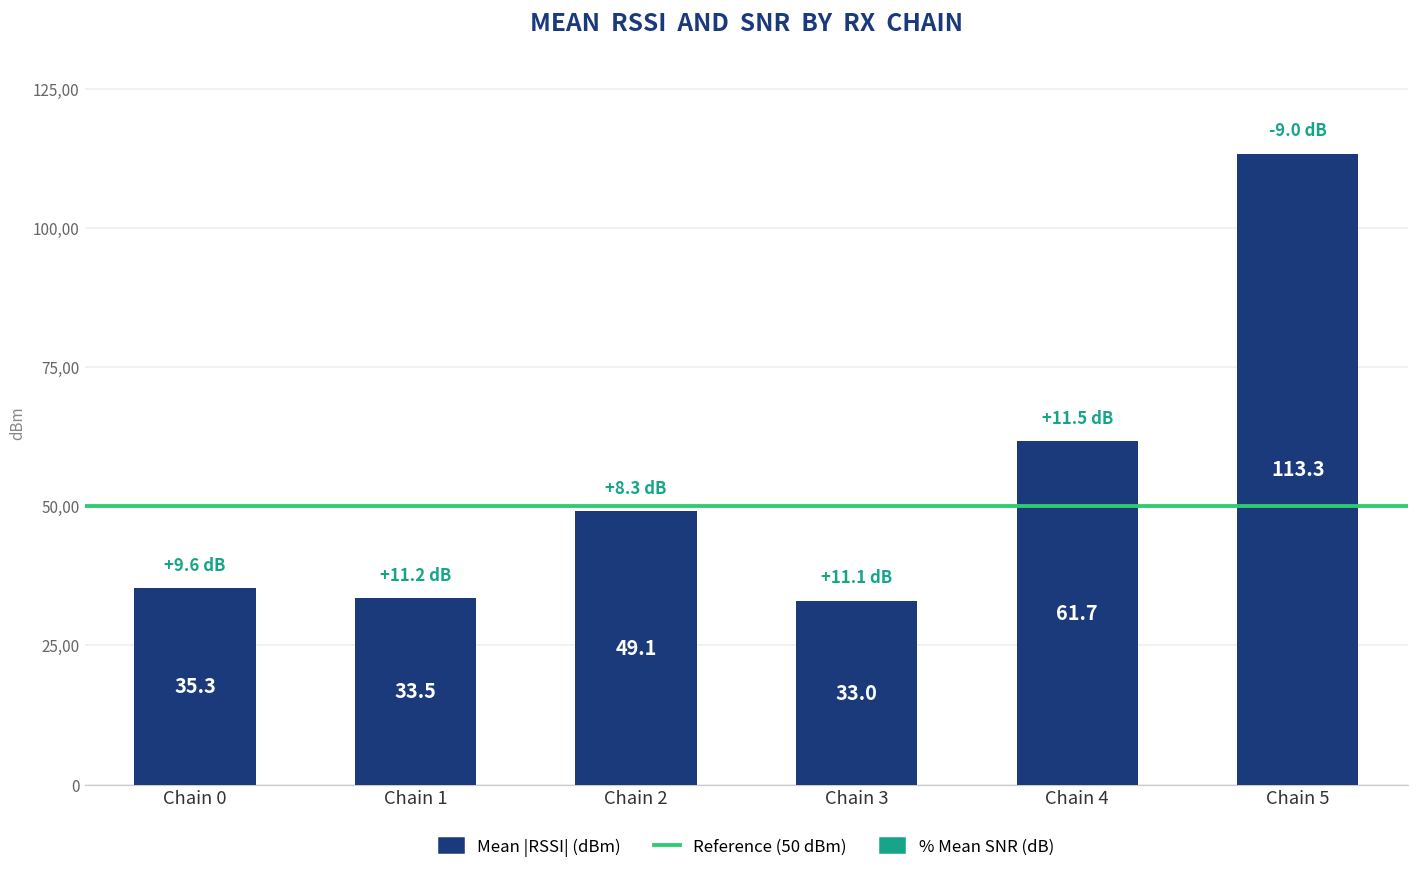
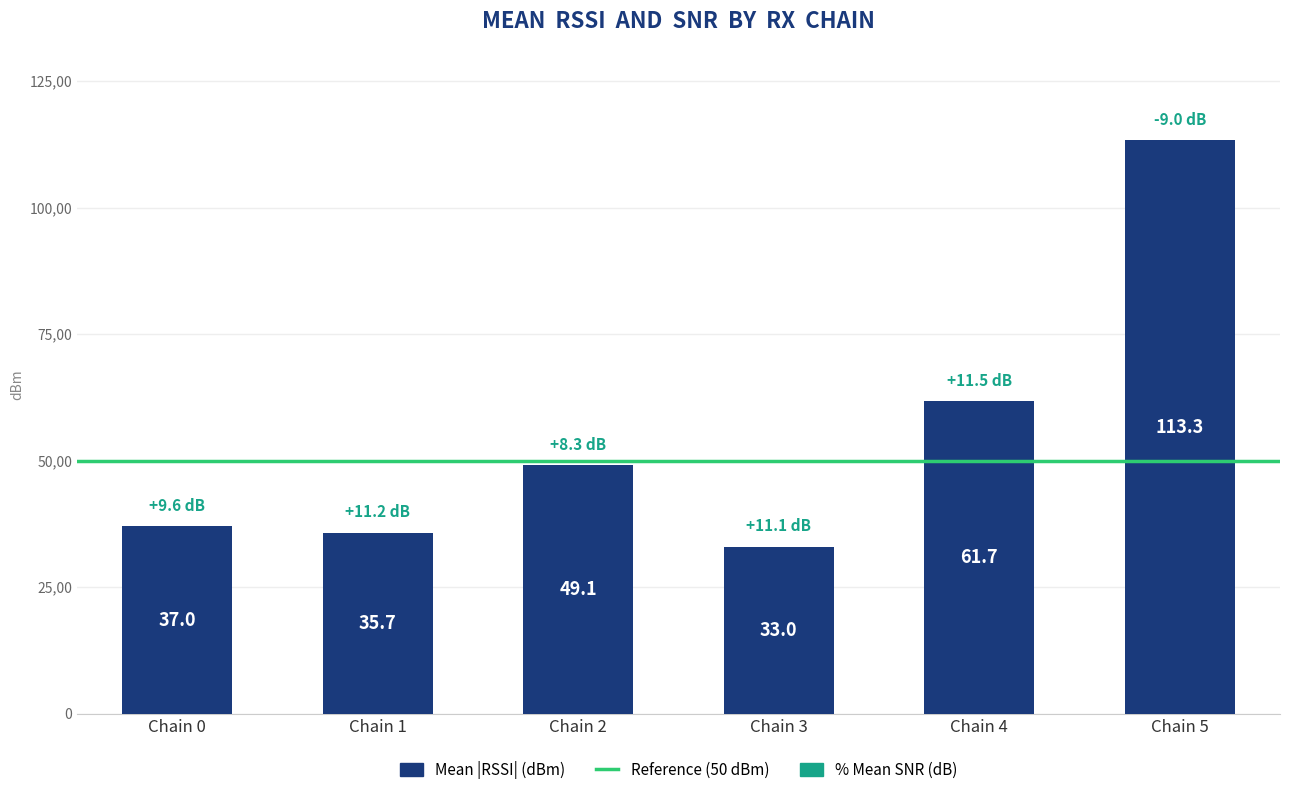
  {
-   "Chain 0": 35.3,
-   "Chain 1": 33.5,
+   "Chain 0": 37.0,
+   "Chain 1": 35.7,
    "Chain 2": 49.1,
    "Chain 3": 33.0,
    "Chain 4": 61.7,
    "Chain 5": 113.3
  }
